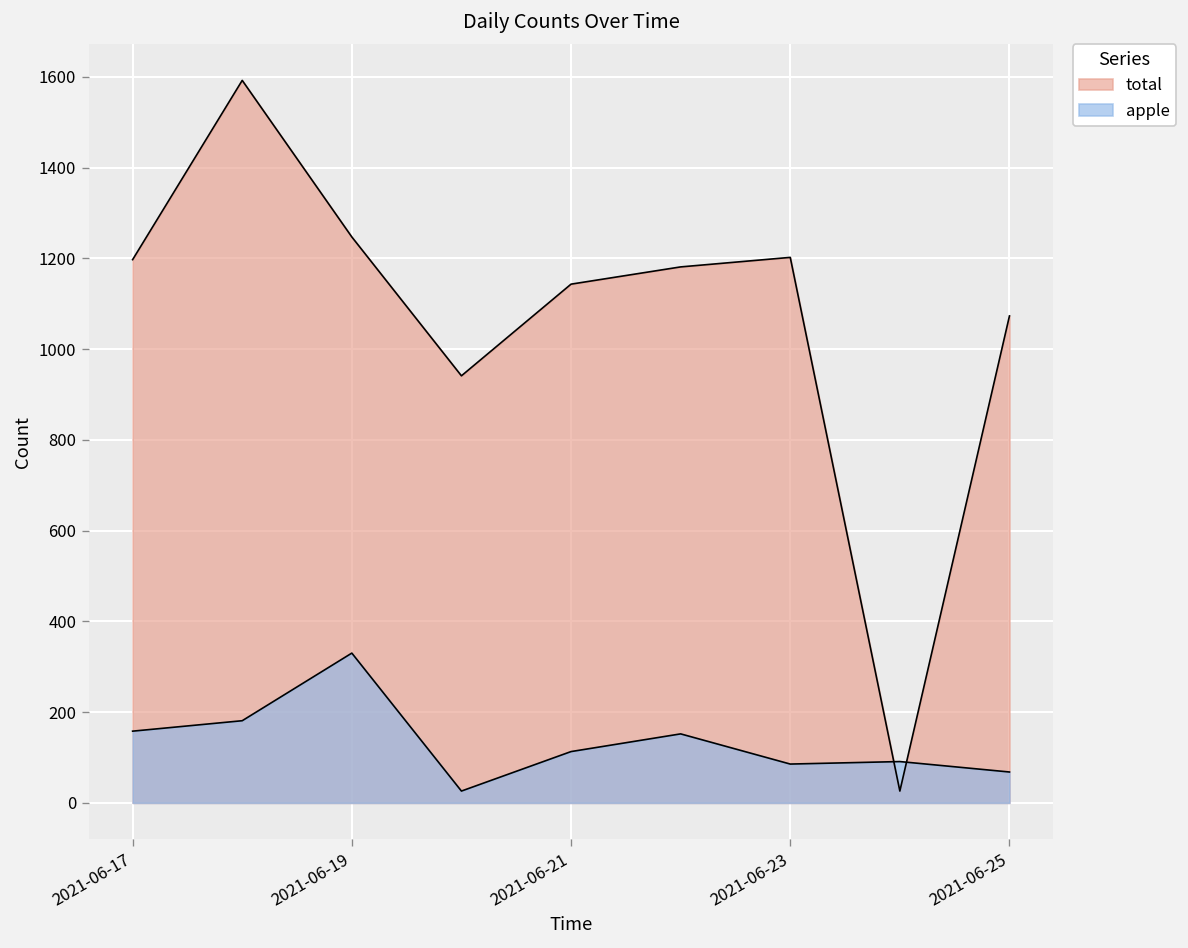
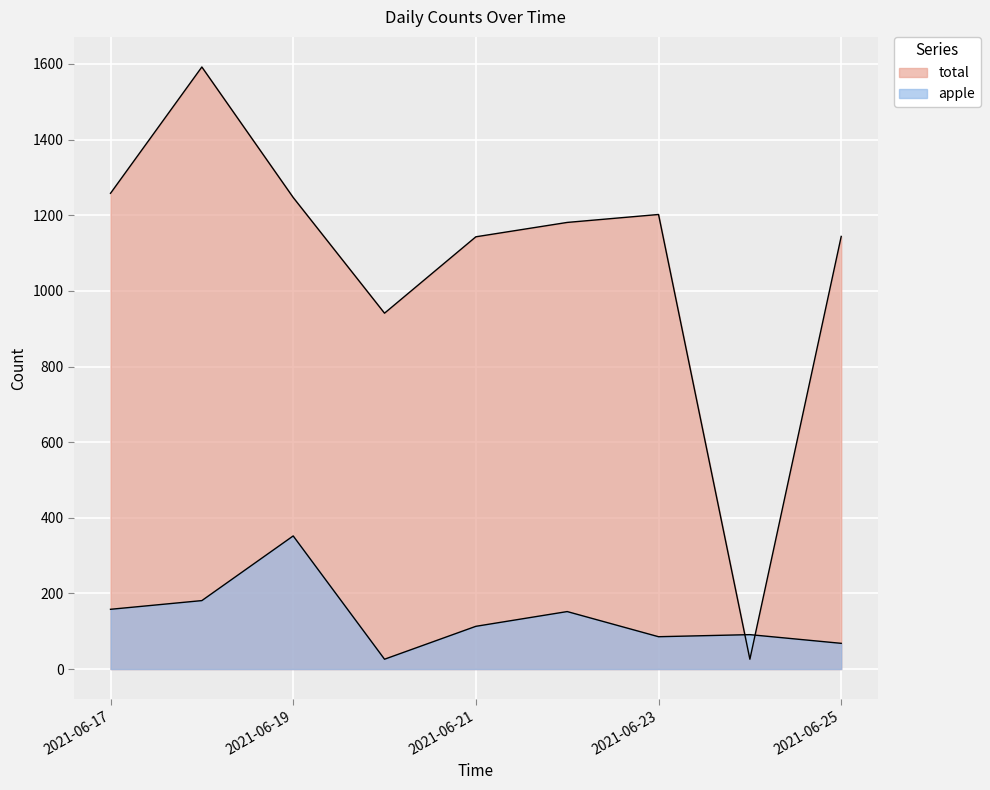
  {
    "total": {
-     "2021-06-17": 1200,
+     "2021-06-17": 1260,
      "2021-06-19": 1250,
      "2021-06-21": 1140,
      "2021-06-23": 1200,
-     "2021-06-25": 1070
+     "2021-06-25": 1140
    },
    "apple": {
      "2021-06-17": 160,
-     "2021-06-19": 330,
+     "2021-06-19": 350,
      "2021-06-21": 110,
      "2021-06-23": 90,
      "2021-06-25": 70
    }
  }
